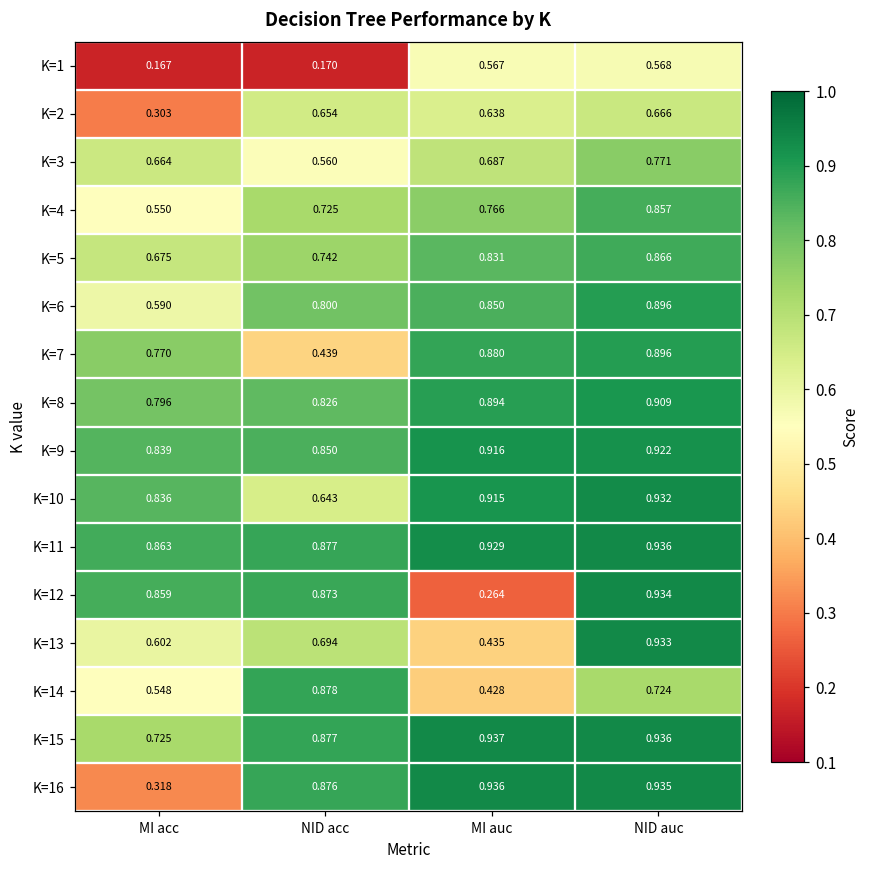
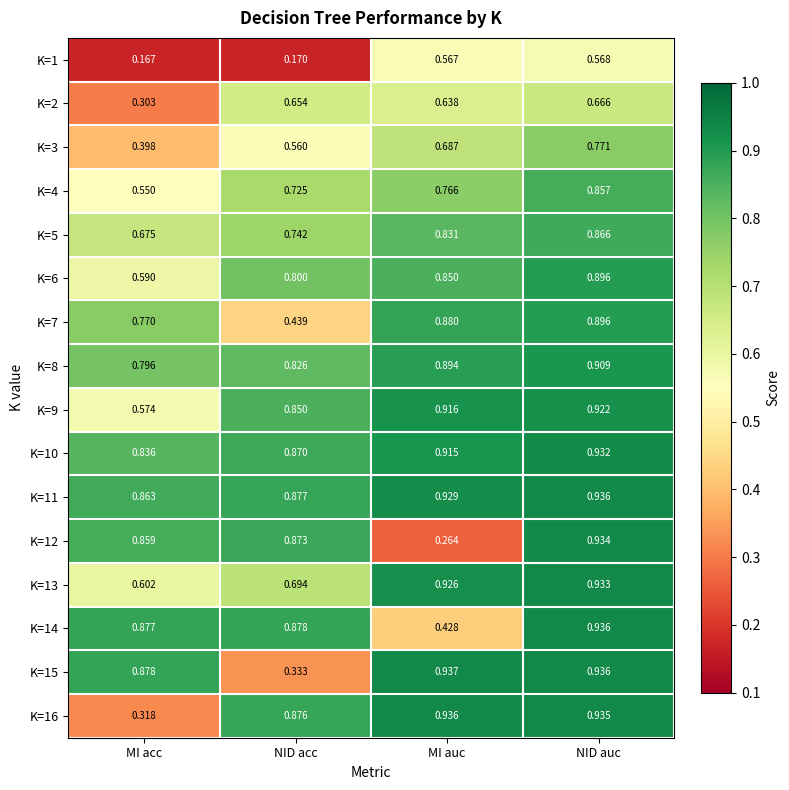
  {
    "K=1": {
      "MI acc": 0.167,
      "NID acc": 0.170,
      "MI auc": 0.567,
      "NID auc": 0.568
    },
    "K=2": {
      "MI acc": 0.303,
      "NID acc": 0.654,
      "MI auc": 0.638,
      "NID auc": 0.666
    },
    "K=3": {
-     "MI acc": 0.664,
+     "MI acc": 0.398,
      "NID acc": 0.560,
      "MI auc": 0.687,
      "NID auc": 0.771
    },
    "K=4": {
      "MI acc": 0.550,
      "NID acc": 0.725,
      "MI auc": 0.766,
      "NID auc": 0.857
    },
    "K=5": {
      "MI acc": 0.675,
      "NID acc": 0.742,
      "MI auc": 0.831,
      "NID auc": 0.866
    },
    "K=6": {
      "MI acc": 0.590,
      "NID acc": 0.800,
      "MI auc": 0.850,
      "NID auc": 0.896
    },
    "K=7": {
      "MI acc": 0.770,
      "NID acc": 0.439,
      "MI auc": 0.880,
      "NID auc": 0.896
    },
    "K=8": {
      "MI acc": 0.796,
      "NID acc": 0.826,
      "MI auc": 0.894,
      "NID auc": 0.909
    },
    "K=9": {
-     "MI acc": 0.839,
+     "MI acc": 0.574,
      "NID acc": 0.850,
      "MI auc": 0.916,
      "NID auc": 0.922
    },
    "K=10": {
      "MI acc": 0.836,
-     "NID acc": 0.643,
+     "NID acc": 0.870,
      "MI auc": 0.915,
      "NID auc": 0.932
    },
    "K=11": {
      "MI acc": 0.863,
      "NID acc": 0.877,
      "MI auc": 0.929,
      "NID auc": 0.936
    },
    "K=12": {
      "MI acc": 0.859,
      "NID acc": 0.873,
      "MI auc": 0.264,
      "NID auc": 0.934
    },
    "K=13": {
      "MI acc": 0.602,
      "NID acc": 0.694,
-     "MI auc": 0.435,
+     "MI auc": 0.926,
      "NID auc": 0.933
    },
    "K=14": {
-     "MI acc": 0.548,
+     "MI acc": 0.877,
      "NID acc": 0.878,
      "MI auc": 0.428,
-     "NID auc": 0.724
+     "NID auc": 0.936
    },
    "K=15": {
-     "MI acc": 0.725,
-     "NID acc": 0.877,
+     "MI acc": 0.878,
+     "NID acc": 0.333,
      "MI auc": 0.937,
      "NID auc": 0.936
    },
    "K=16": {
      "MI acc": 0.318,
      "NID acc": 0.876,
      "MI auc": 0.936,
      "NID auc": 0.935
    }
  }
